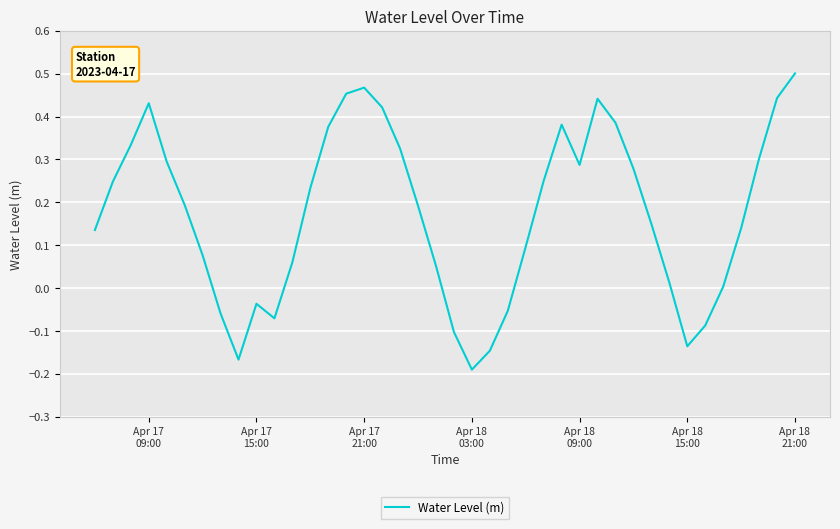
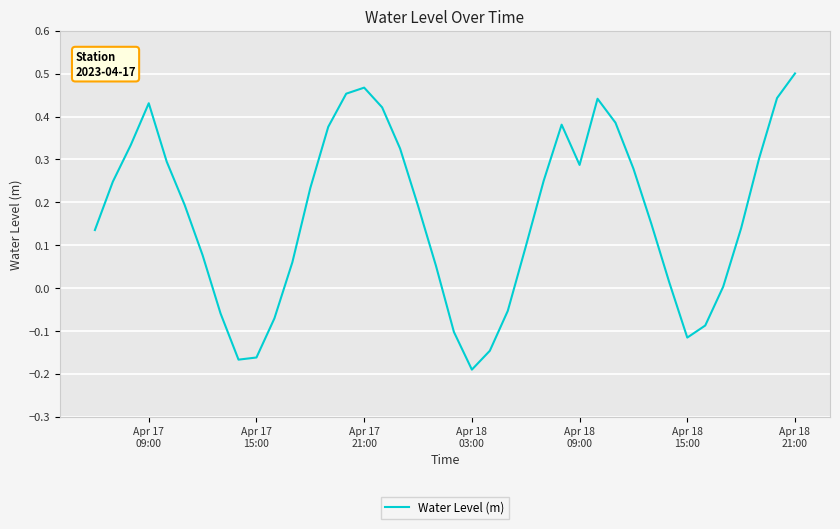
  {
    "Apr 17 09:00": 0.43,
-   "Apr 17 15:00": -0.04,
+   "Apr 17 15:00": -0.16,
    "Apr 17 21:00": 0.47,
    "Apr 18 03:00": -0.19,
    "Apr 18 09:00": 0.29,
-   "Apr 18 15:00": -0.14,
+   "Apr 18 15:00": -0.12,
    "Apr 18 21:00": 0.50
  }
